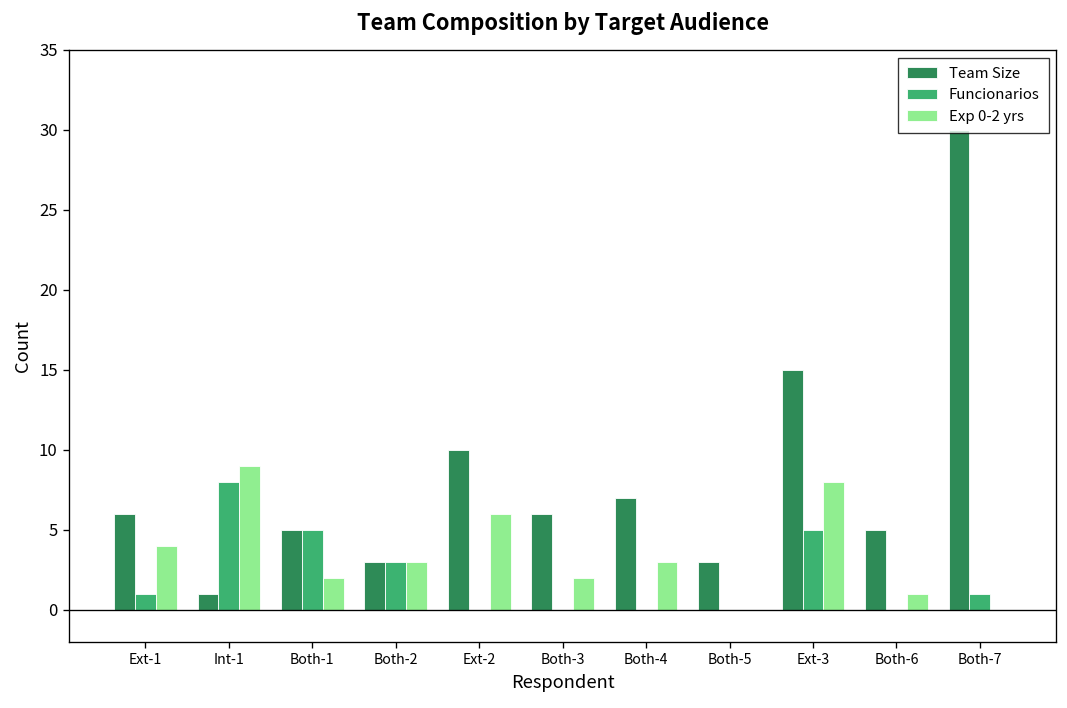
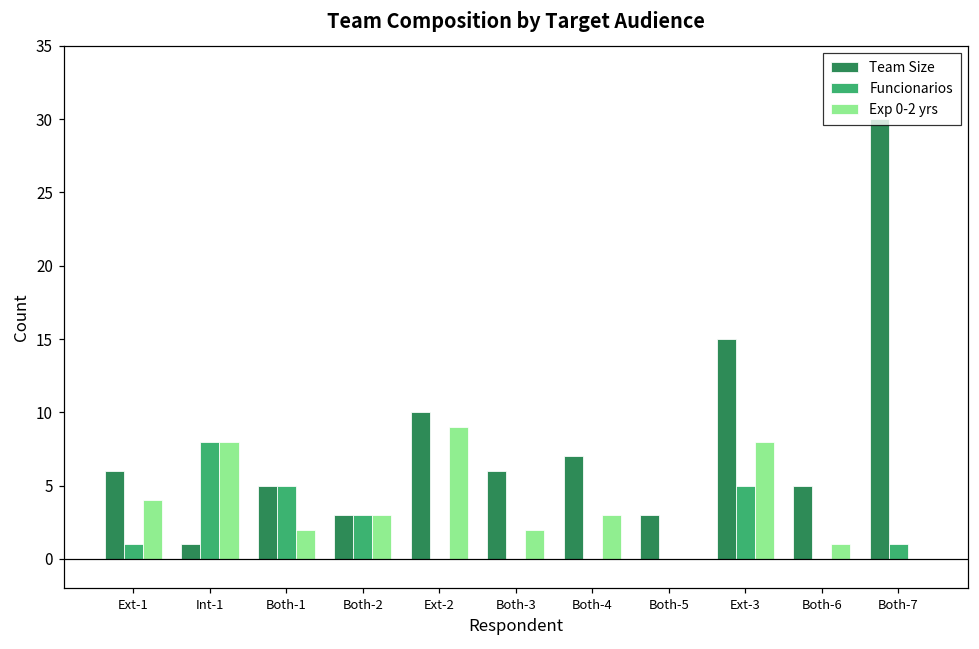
  {
    "Exp 0-2 yrs": {
      "Ext-1": 4,
-     "Int-1": 9,
+     "Int-1": 8,
      "Both-1": 2,
      "Both-2": 3,
-     "Ext-2": 6,
+     "Ext-2": 9,
      "Both-3": 2,
      "Both-4": 3,
      "Both-5": 0,
      "Ext-3": 8,
      "Both-6": 1,
      "Both-7": 0
    }
  }
